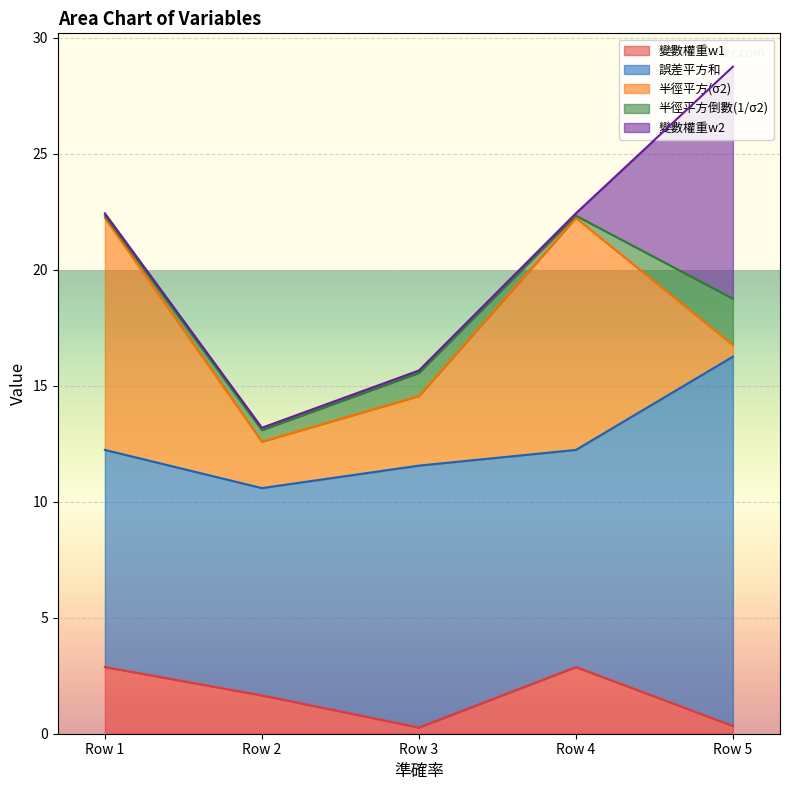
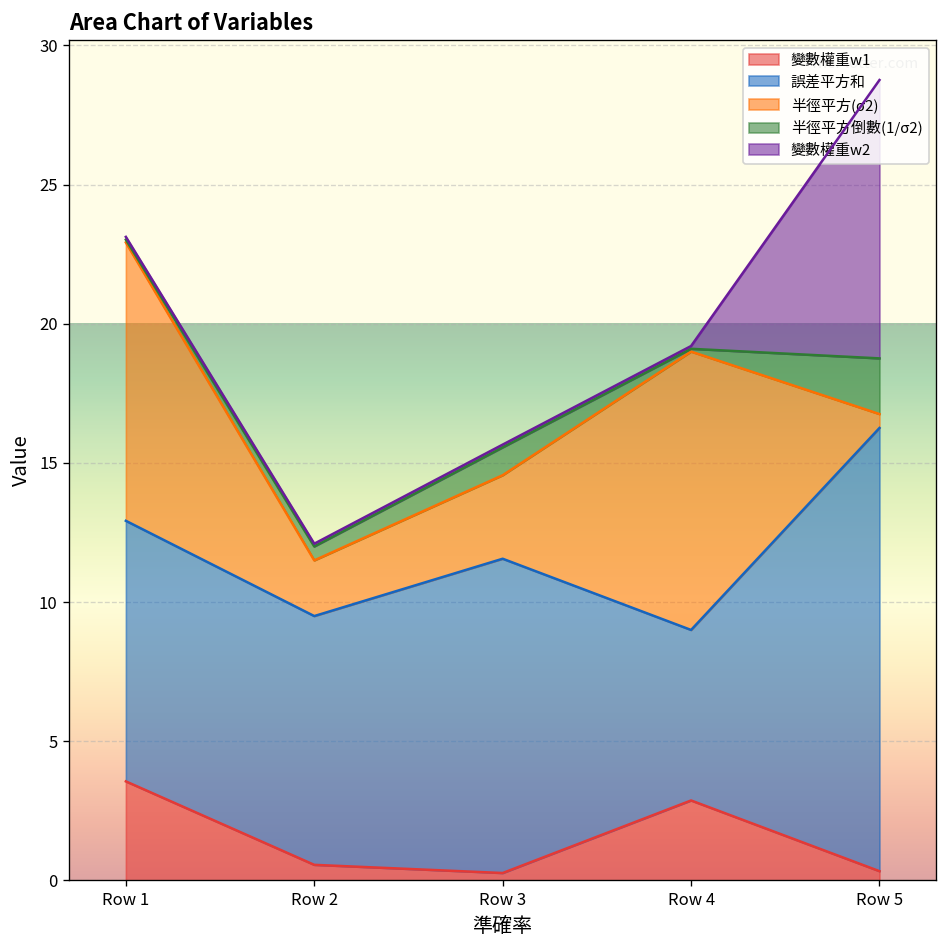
  {
    "變數權重w1": {
-     "Row 1": 2.9,
-     "Row 2": 1.7,
+     "Row 1": 3.6,
+     "Row 2": 0.6,
      "Row 3": 0.3,
      "Row 4": 2.9,
      "Row 5": 0.3
    },
    "誤差平方和": {
      "Row 1": 9.4,
      "Row 2": 8.9,
      "Row 3": 11.3,
-     "Row 4": 9.4,
+     "Row 4": 6.1,
      "Row 5": 15.9
    },
    "半徑平方(σ2)": {
      "Row 2": 2.0,
      "Row 3": 3.0,
      "Row 5": 0.5
    },
    "半徑平方倒數(1/σ2)": {
      "Row 5": 2.0
    }
  }
